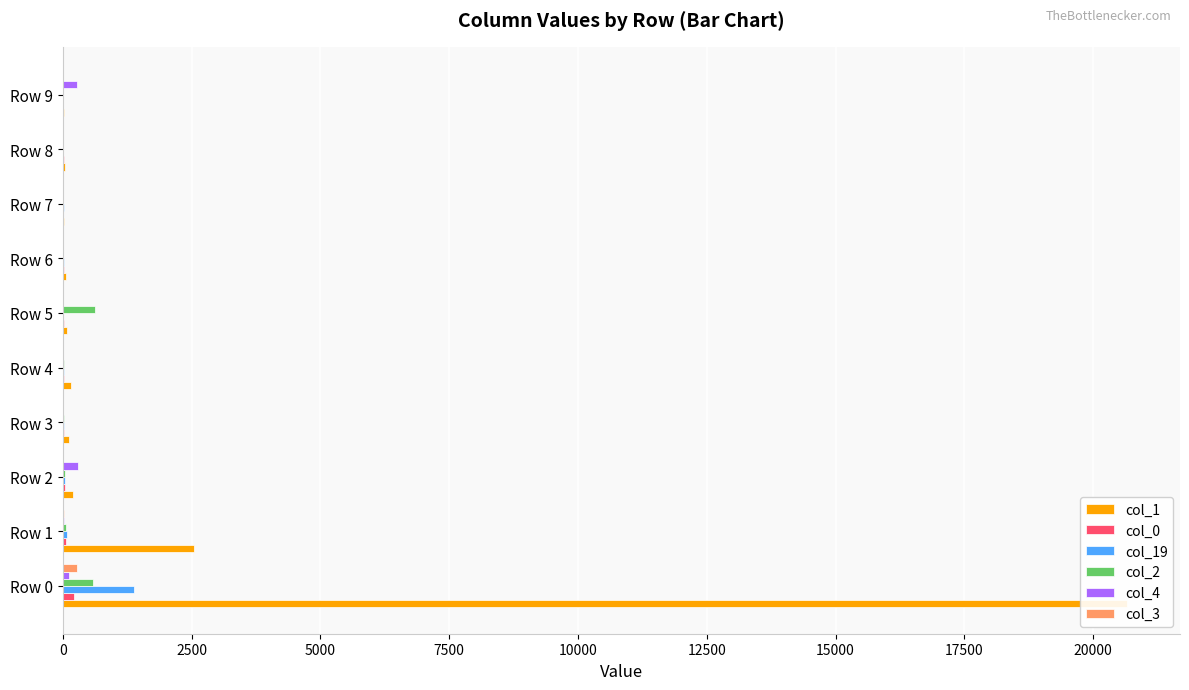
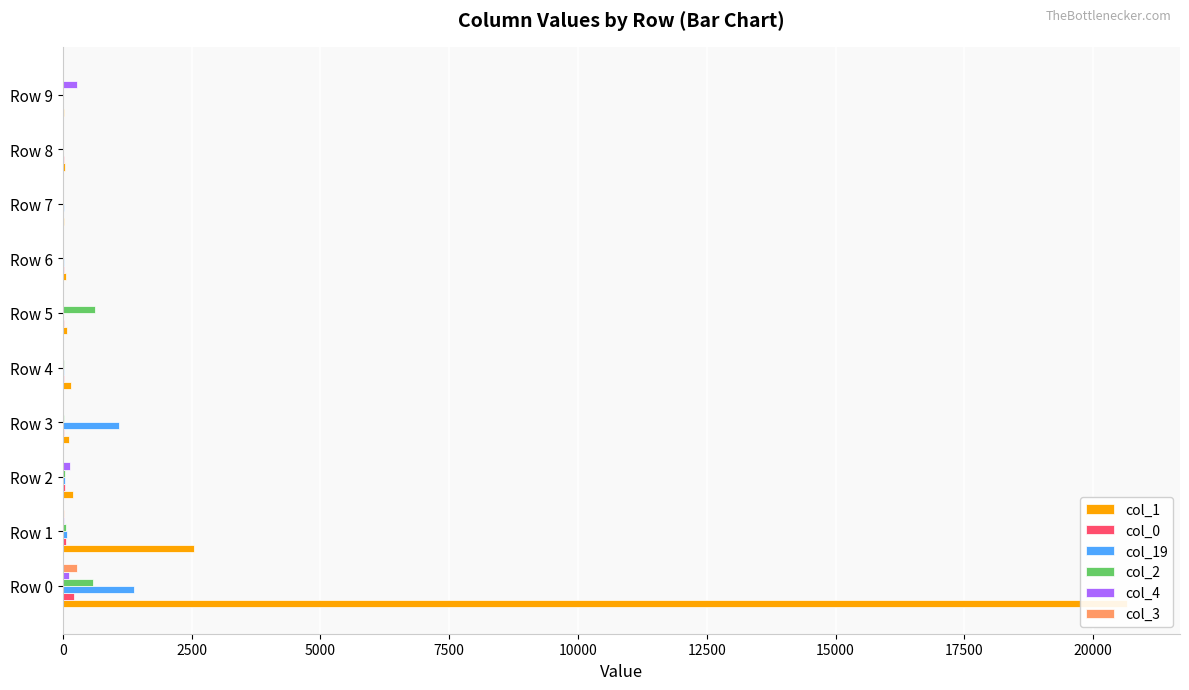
  {
    "col_1": {
      "Row 6": 100,
      "Row 5": 100,
      "Row 4": 200,
      "Row 3": 100,
      "Row 2": 200,
      "Row 1": 2600
    },
    "col_0": {
      "Row 1": 100,
      "Row 0": 200
    },
    "col_19": {
-     "Row 3": 0,
+     "Row 3": 1100,
      "Row 1": 100,
      "Row 0": 1400
    },
    "col_2": {
      "Row 5": 600,
      "Row 1": 100,
      "Row 0": 600
    },
    "col_4": {
      "Row 9": 300,
      "Row 5": 0,
-     "Row 2": 300,
+     "Row 2": 100,
      "Row 0": 100
    },
    "col_3": {
      "Row 9": 0,
      "Row 0": 300
    }
  }
